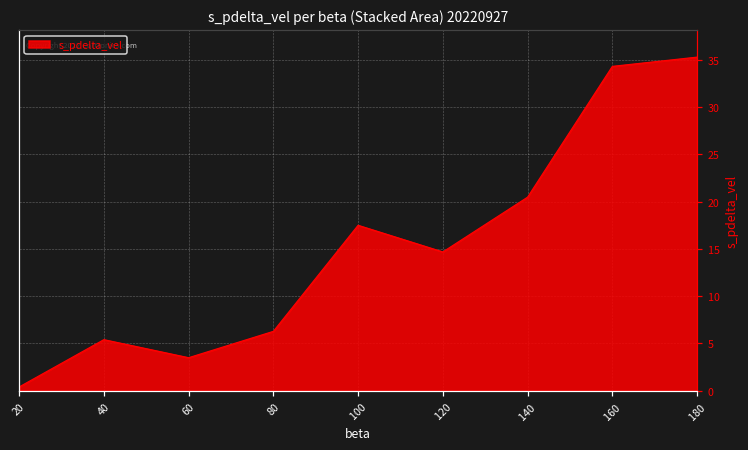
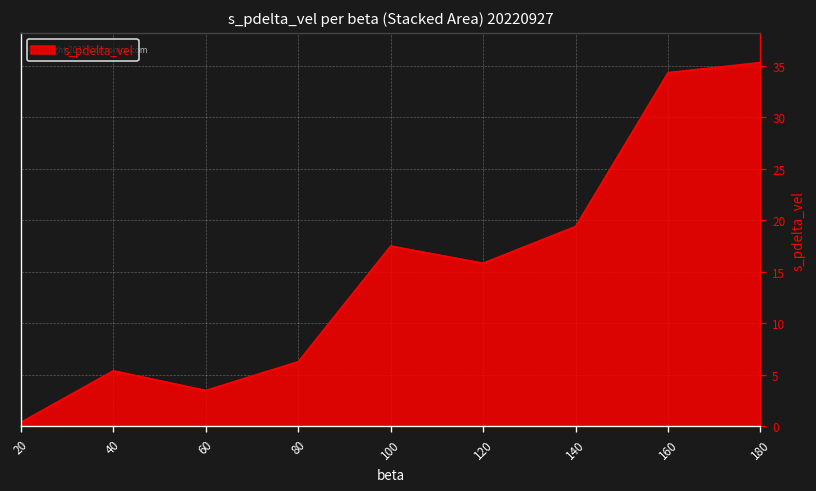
  {
    "20": 0,
    "40": 5,
    "60": 3,
    "80": 6,
    "100": 18,
-   "120": 15,
-   "140": 20,
+   "120": 16,
+   "140": 19,
    "160": 34,
    "180": 35
  }
